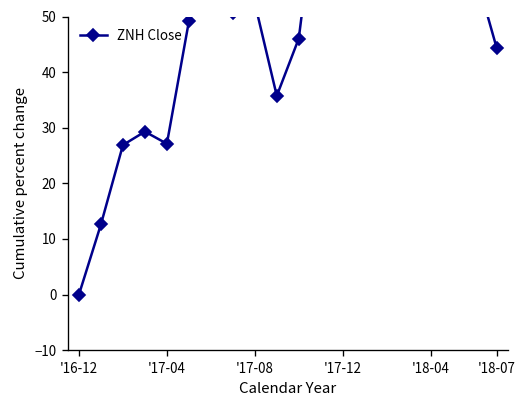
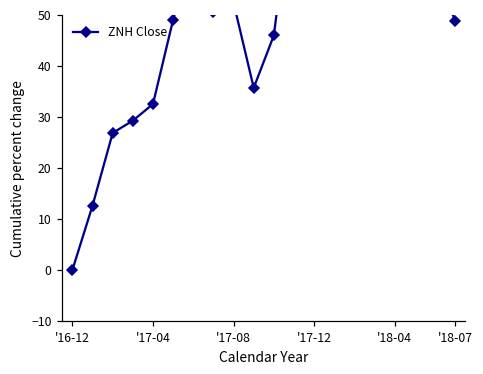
  {
    "'16-12": 0,
-   "'17-04": 27,
-   "'18-07": 44
+   "'17-04": 33,
+   "'18-07": 49
  }
